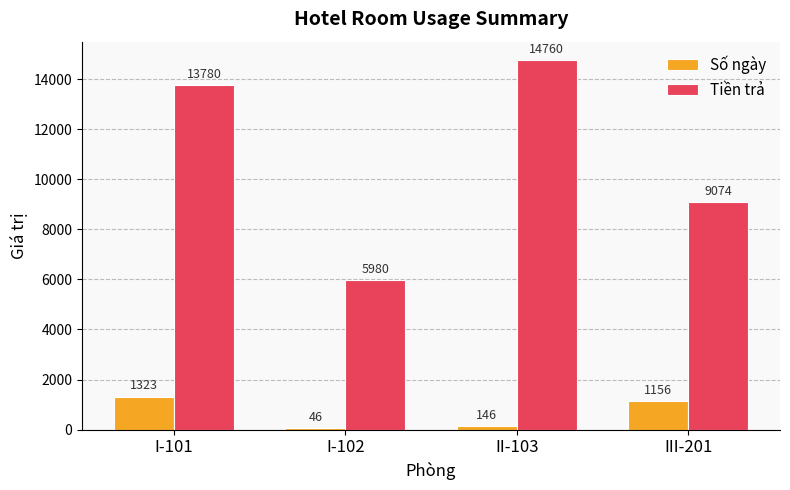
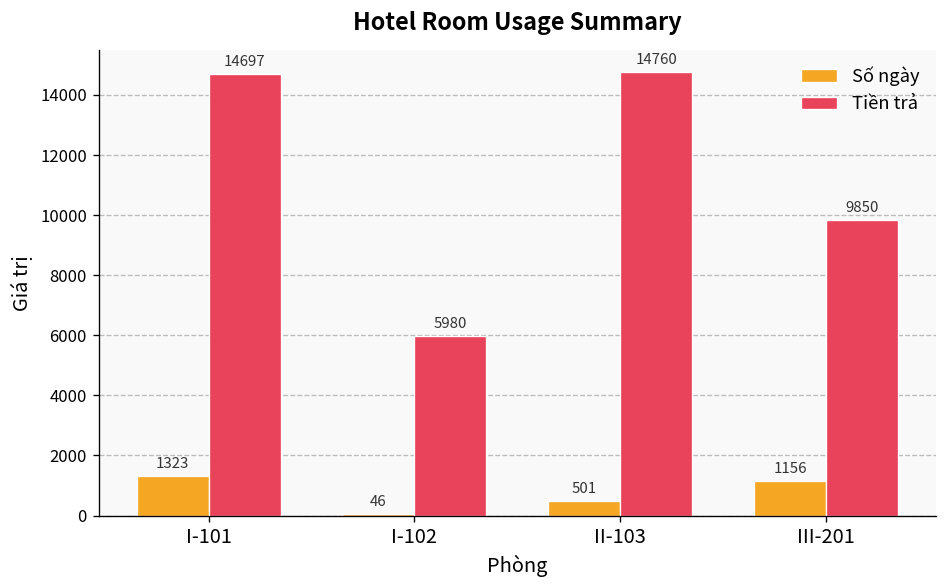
  {
    "Số ngày": {
      "I-101": 1323,
      "I-102": 46,
-     "II-103": 146,
+     "II-103": 501,
      "III-201": 1156
    },
    "Tiền trả": {
-     "I-101": 13780,
+     "I-101": 14697,
      "I-102": 5980,
      "II-103": 14760,
-     "III-201": 9074
+     "III-201": 9850
    }
  }
